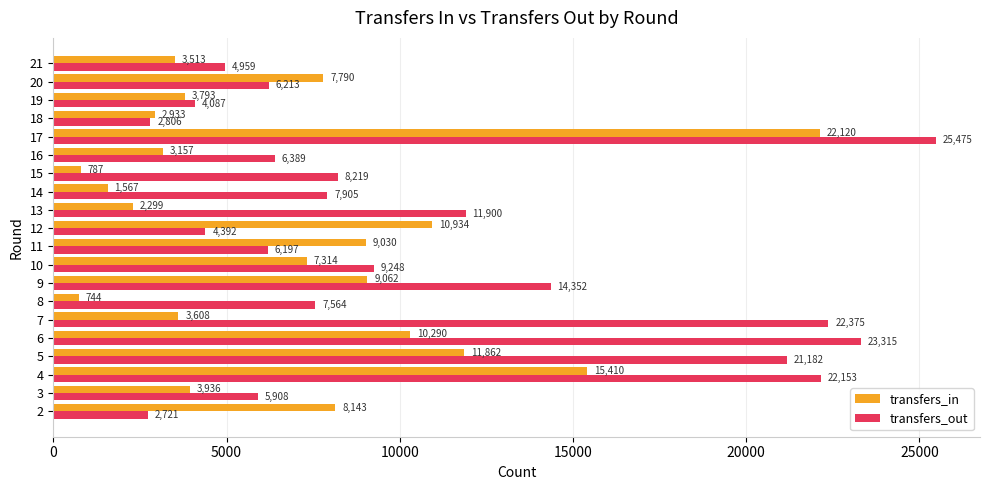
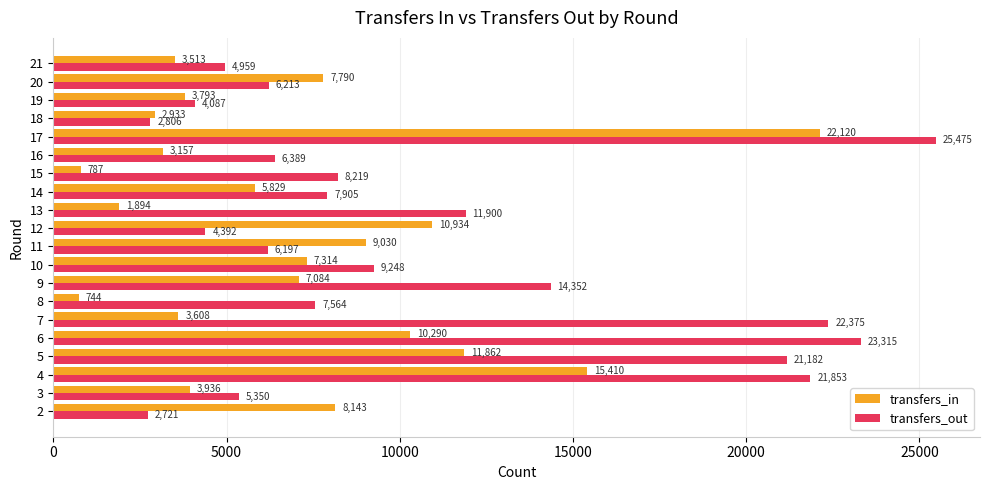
  {
    "transfers_in": {
      "21": "3,513",
      "20": "7,790",
      "17": "22,120",
      "16": "3,157",
      "15": "787",
-     "14": "1,567",
-     "13": "2,299",
+     "14": "5,829",
+     "13": "1,894",
      "12": "10,934",
      "11": "9,030",
      "10": "7,314",
-     "9": "9,062",
+     "9": "7,084",
      "8": "744",
      "7": "3,608",
      "6": "10,290",
      "5": "11,862",
      "4": "15,410",
      "3": "3,936",
      "2": "8,143"
    },
    "transfers_out": {
      "21": "4,959",
      "20": "6,213",
      "17": "25,475",
      "16": "6,389",
      "15": "8,219",
      "14": "7,905",
      "13": "11,900",
      "12": "4,392",
      "11": "6,197",
      "10": "9,248",
      "9": "14,352",
      "8": "7,564",
      "7": "22,375",
      "6": "23,315",
      "5": "21,182",
-     "4": "22,153",
-     "3": "5,908",
+     "4": "21,853",
+     "3": "5,350",
      "2": "2,721"
    }
  }
